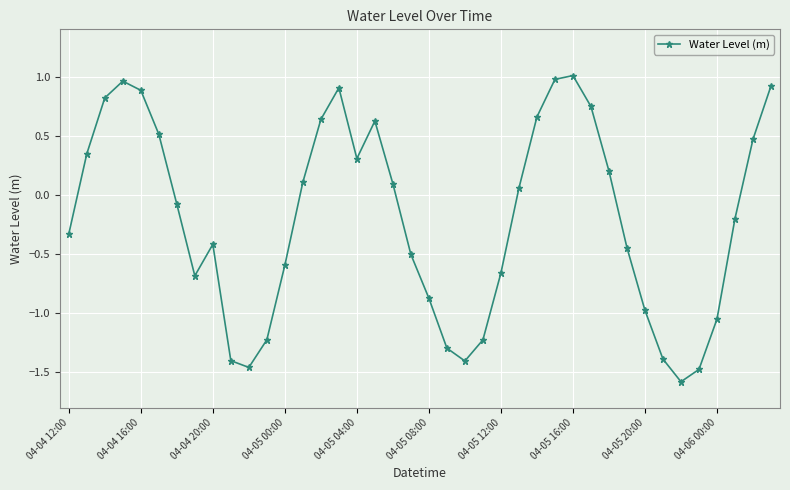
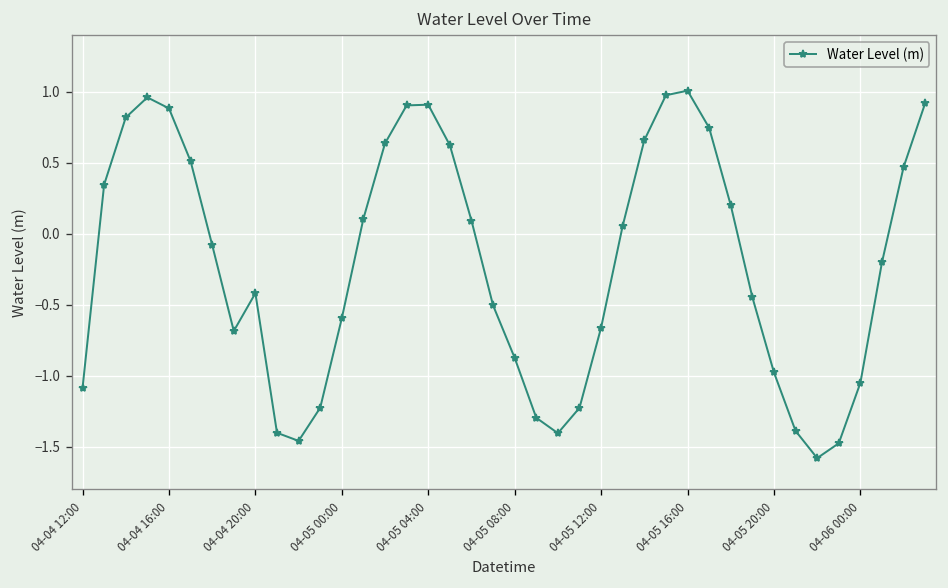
  {
-   "04-04 12:00": -0.33,
+   "04-04 12:00": -1.09,
    "04-04 16:00": 0.88,
    "04-04 20:00": -0.42,
    "04-05 00:00": -0.59,
-   "04-05 04:00": 0.31,
+   "04-05 04:00": 0.91,
    "04-05 08:00": -0.87,
    "04-05 12:00": -0.66,
    "04-05 16:00": 1.01,
    "04-05 20:00": -0.98,
    "04-06 00:00": -1.05
  }
